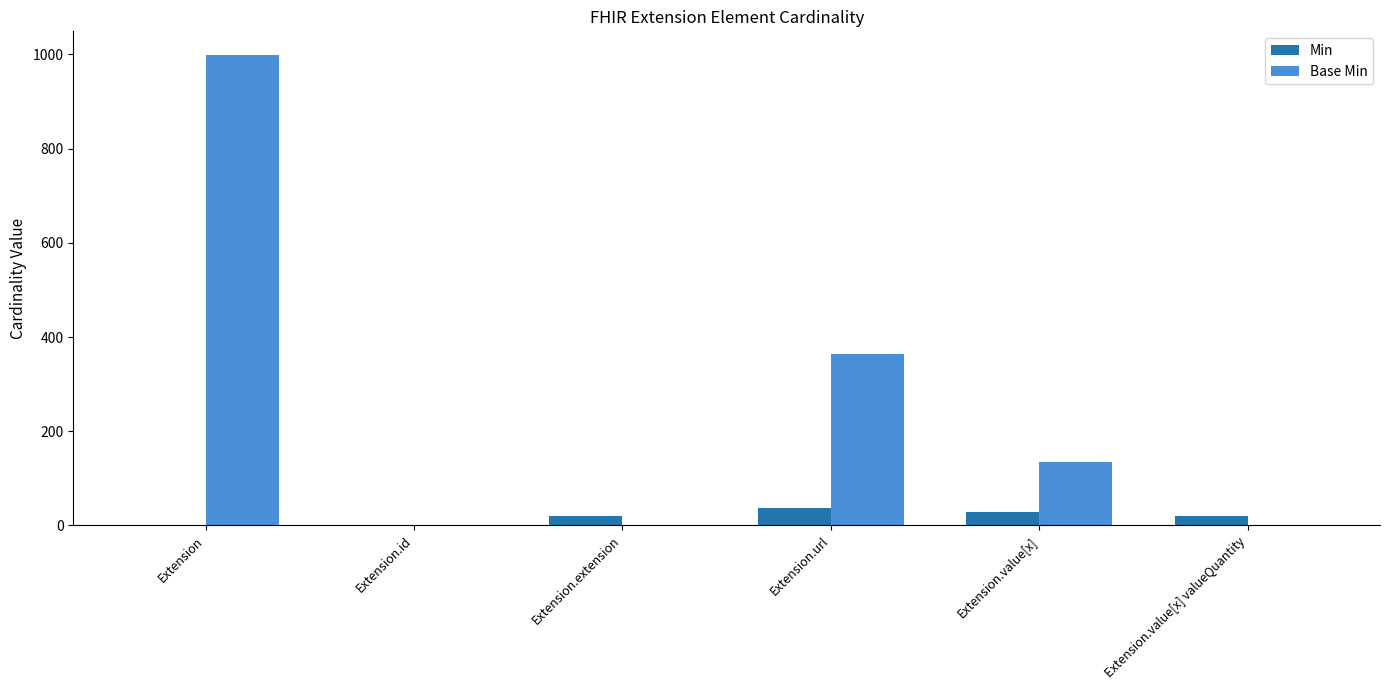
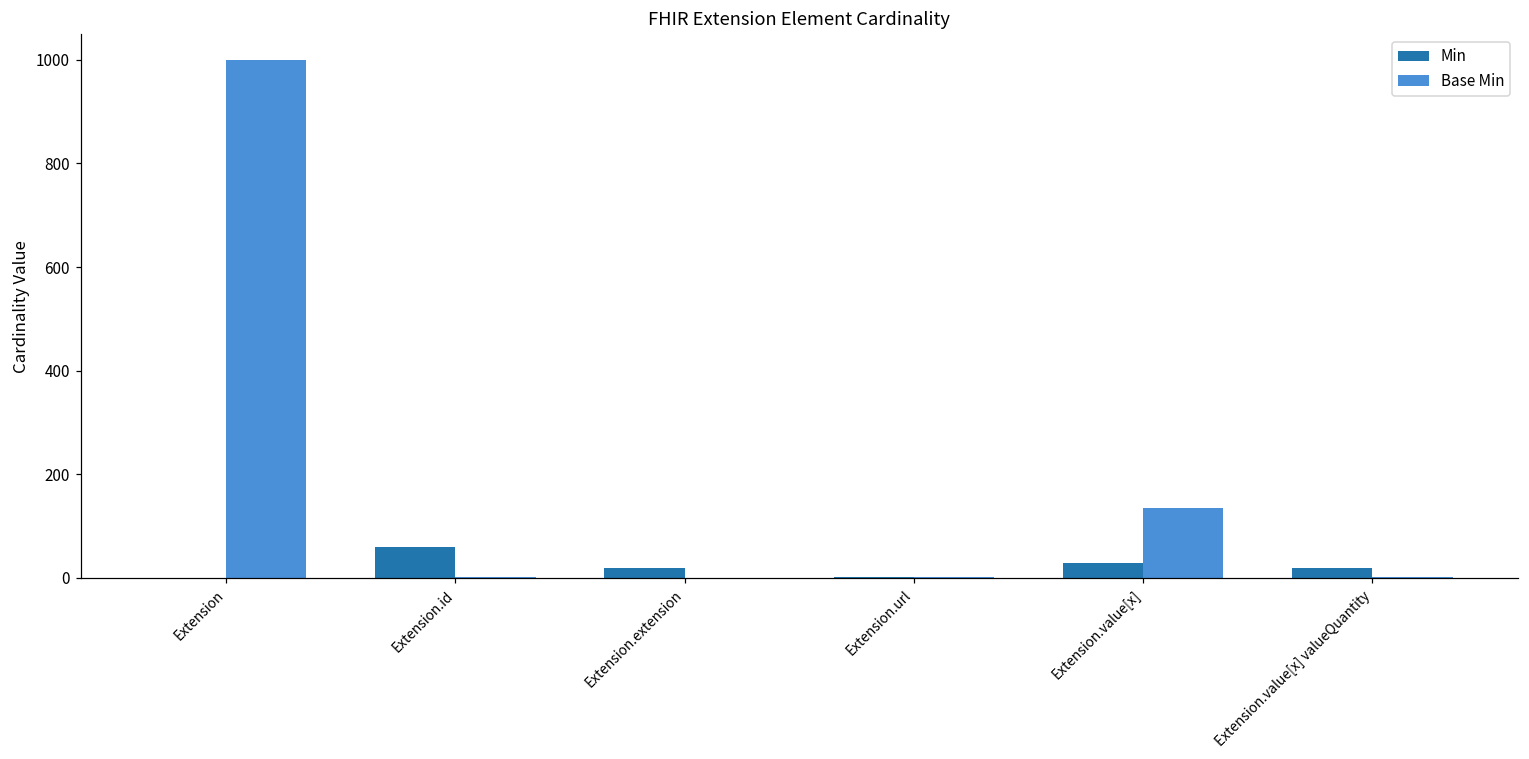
  {
    "Min": {
      "Extension": 0,
-     "Extension.id": 0,
+     "Extension.id": 60,
      "Extension.extension": 20,
-     "Extension.url": 40,
+     "Extension.url": 0,
      "Extension.value[x]": 30,
      "Extension.value[x] valueQuantity": 20
    },
    "Base Min": {
      "Extension": 1000,
      "Extension.extension": 0,
-     "Extension.url": 360,
+     "Extension.url": 0,
      "Extension.value[x]": 140
    }
  }
